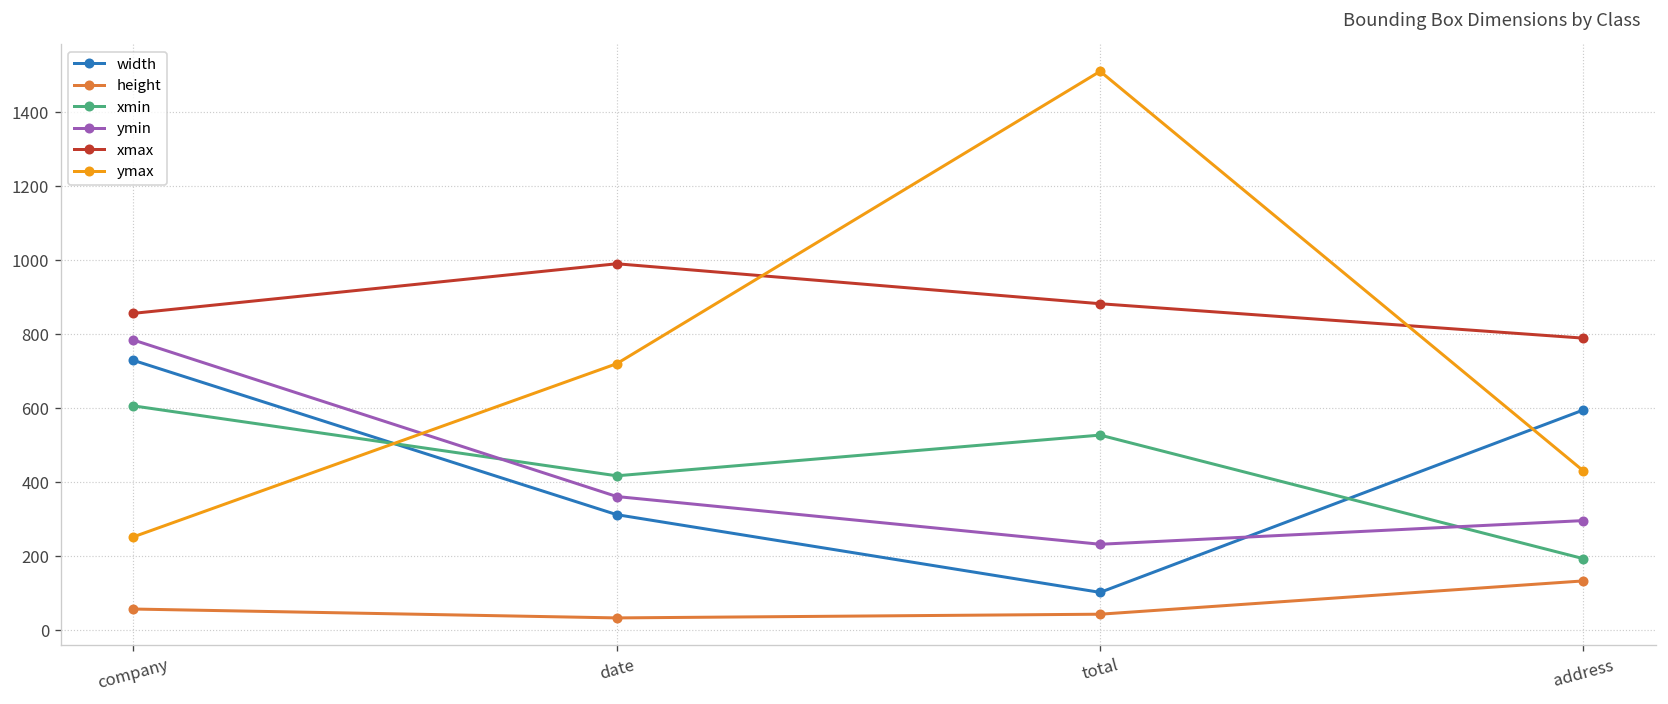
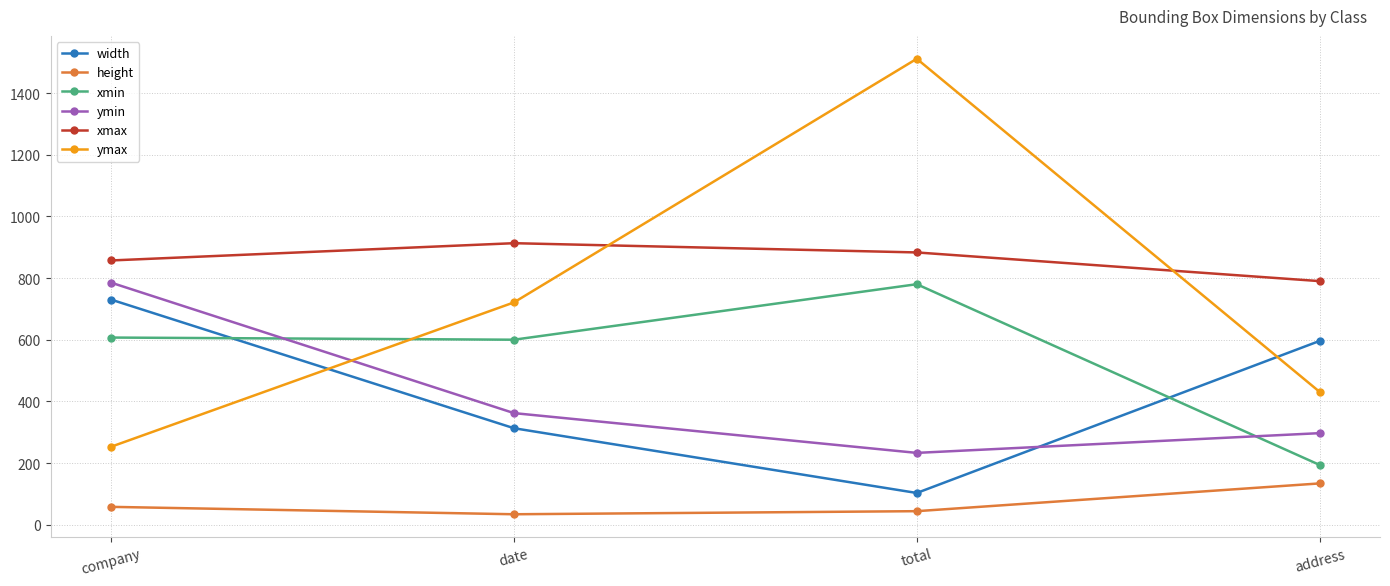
  {
    "width": {
      "company": 730,
      "date": 310,
      "total": 100,
      "address": 600
    },
    "xmin": {
      "company": 610,
-     "date": 420,
-     "total": 530,
+     "date": 600,
+     "total": 780,
      "address": 190
    },
    "ymin": {
      "company": 790,
      "date": 360,
      "total": 230,
      "address": 300
    },
    "xmax": {
      "company": 860,
-     "date": 990,
+     "date": 910,
      "total": 880,
      "address": 790
    }
  }
